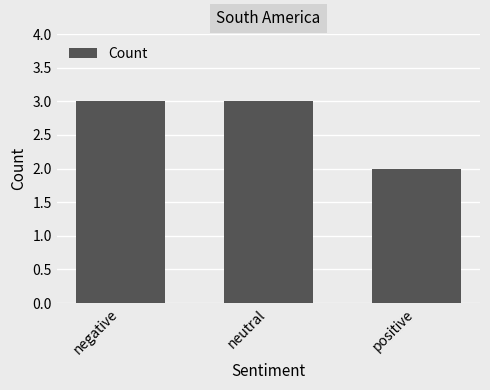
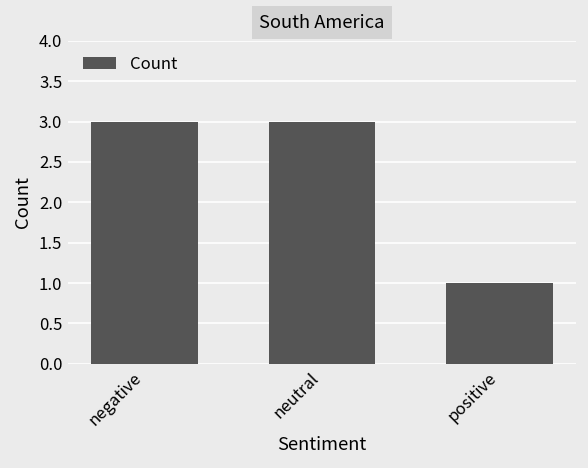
  {
    "negative": 3,
    "neutral": 3,
-   "positive": 2
+   "positive": 1
  }
